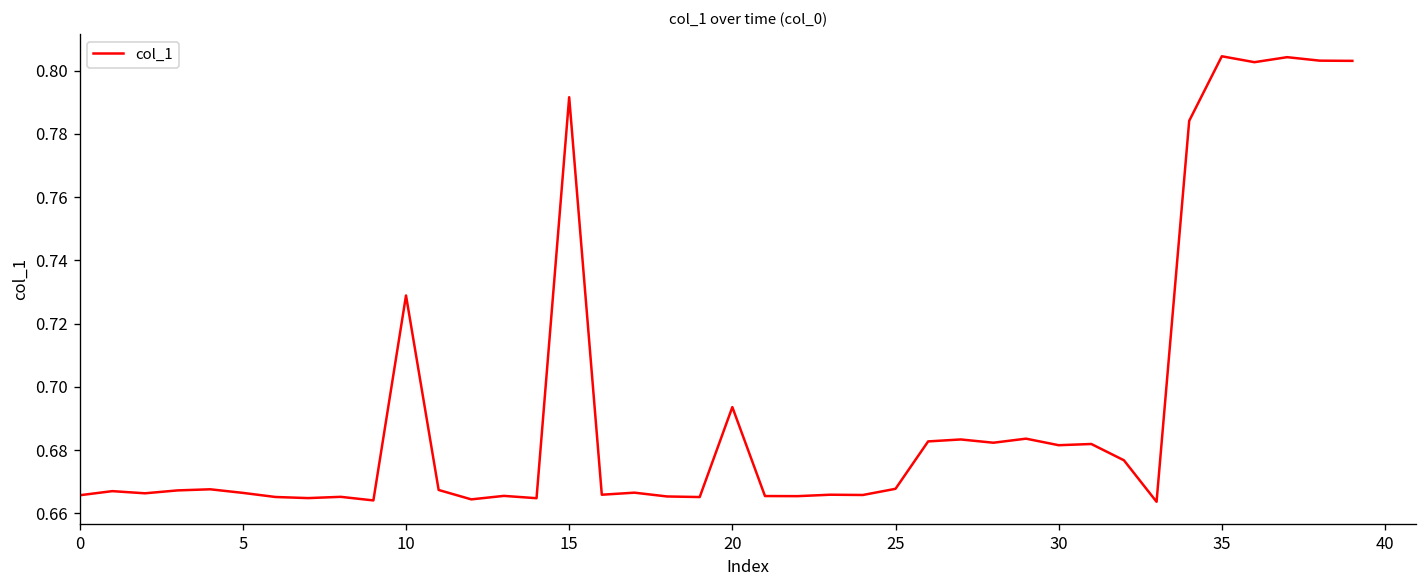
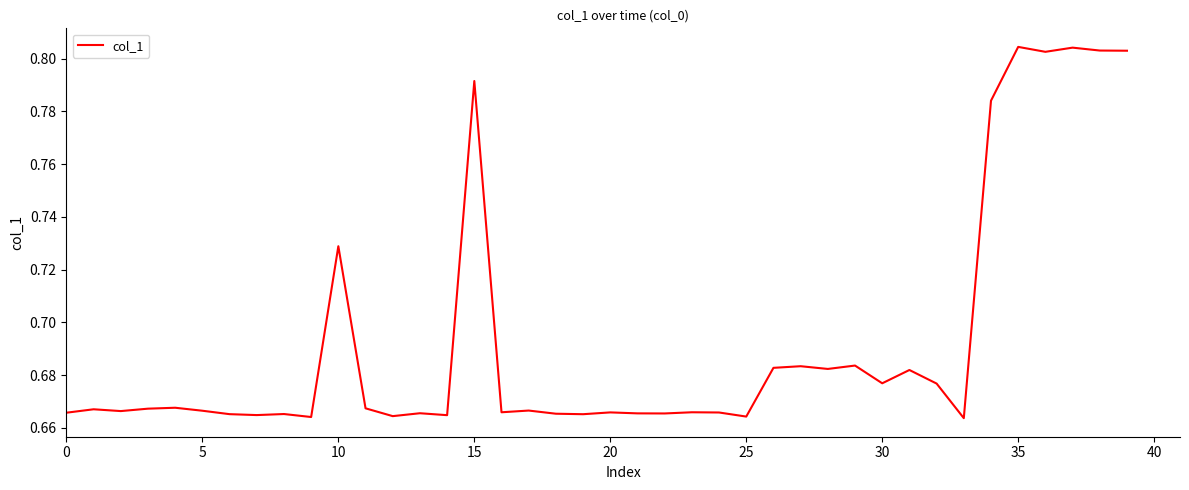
  {
    "0": 0.666,
    "5": 0.667,
    "10": 0.729,
    "15": 0.792,
-   "20": 0.694,
-   "25": 0.668,
-   "30": 0.682,
+   "20": 0.666,
+   "25": 0.664,
+   "30": 0.677,
    "35": 0.805
  }
